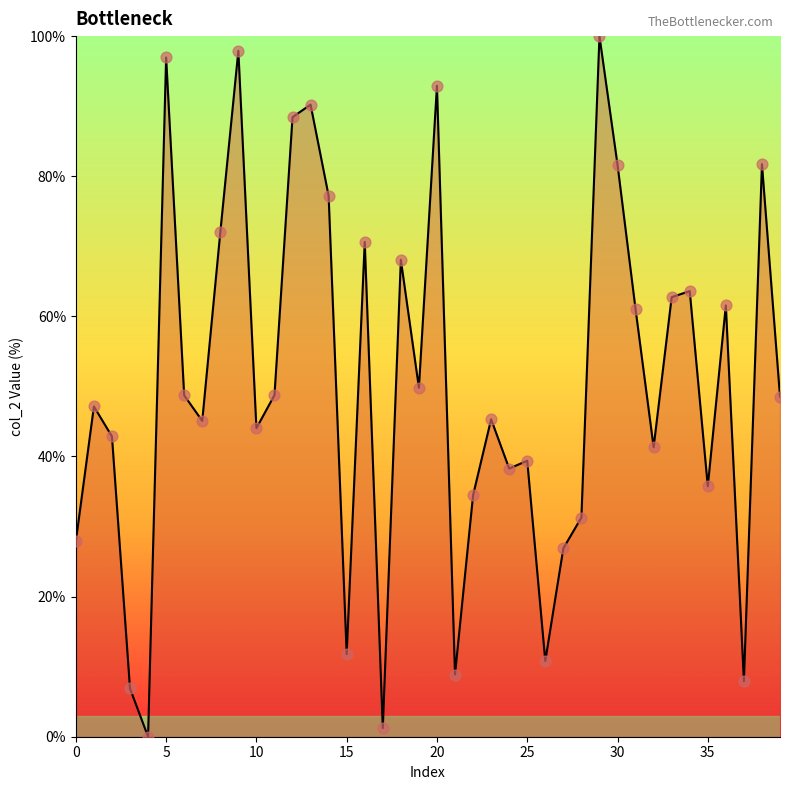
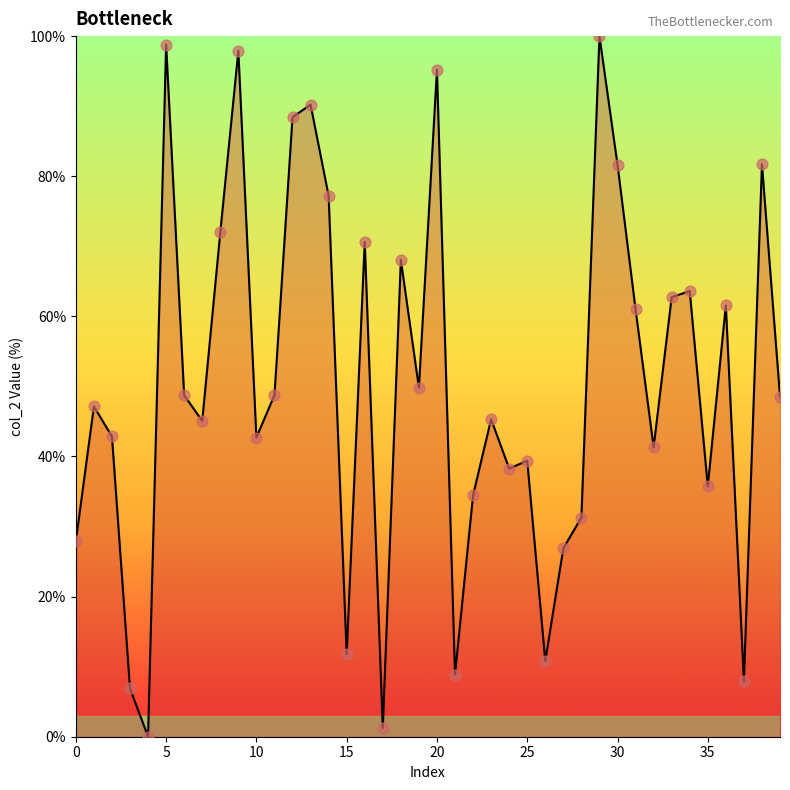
  {
    "0": "28%",
-   "5": "97%",
-   "10": "44%",
+   "5": "99%",
+   "10": "43%",
    "15": "12%",
-   "20": "93%",
+   "20": "95%",
    "25": "39%",
    "30": "82%",
    "35": "36%"
  }
